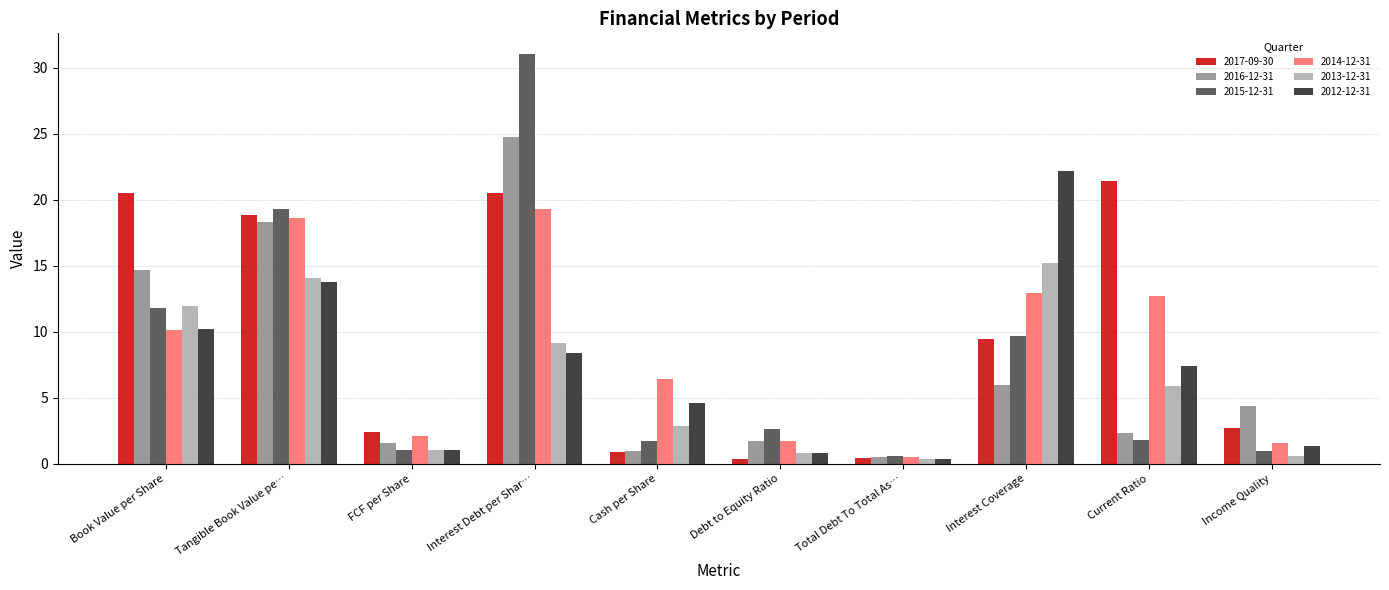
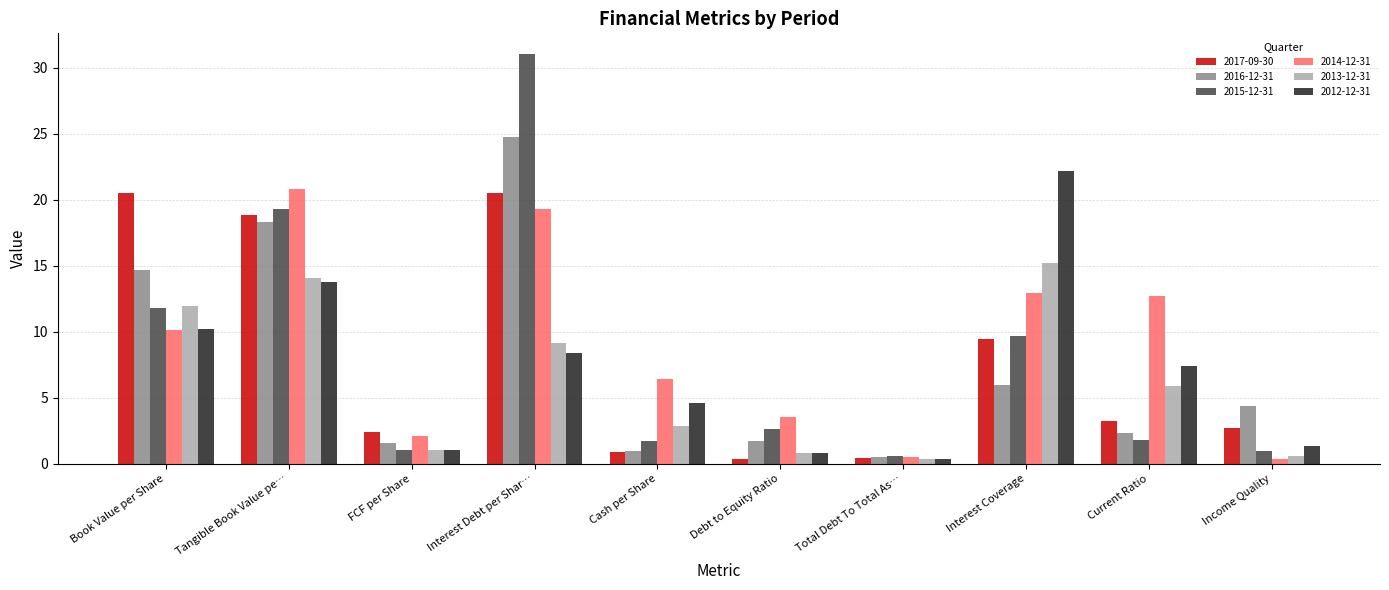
  {
    "2017-09-30": {
      "Book Value per Share": 20.5,
      "Tangible Book Value pe…": 18.8,
      "FCF per Share": 2.4,
      "Interest Debt per Shar…": 20.5,
      "Cash per Share": 0.9,
      "Debt to Equity Ratio": 0.3,
      "Total Debt To Total As…": 0.4,
      "Interest Coverage": 9.4,
-     "Current Ratio": 21.4,
+     "Current Ratio": 3.2,
      "Income Quality": 2.7
    },
    "2014-12-31": {
      "Book Value per Share": 10.1,
-     "Tangible Book Value pe…": 18.6,
+     "Tangible Book Value pe…": 20.8,
      "FCF per Share": 2.1,
      "Interest Debt per Shar…": 19.3,
      "Cash per Share": 6.4,
-     "Debt to Equity Ratio": 1.7,
+     "Debt to Equity Ratio": 3.5,
      "Total Debt To Total As…": 0.5,
      "Interest Coverage": 12.9,
      "Current Ratio": 12.7,
-     "Income Quality": 1.6
+     "Income Quality": 0.3
    }
  }
